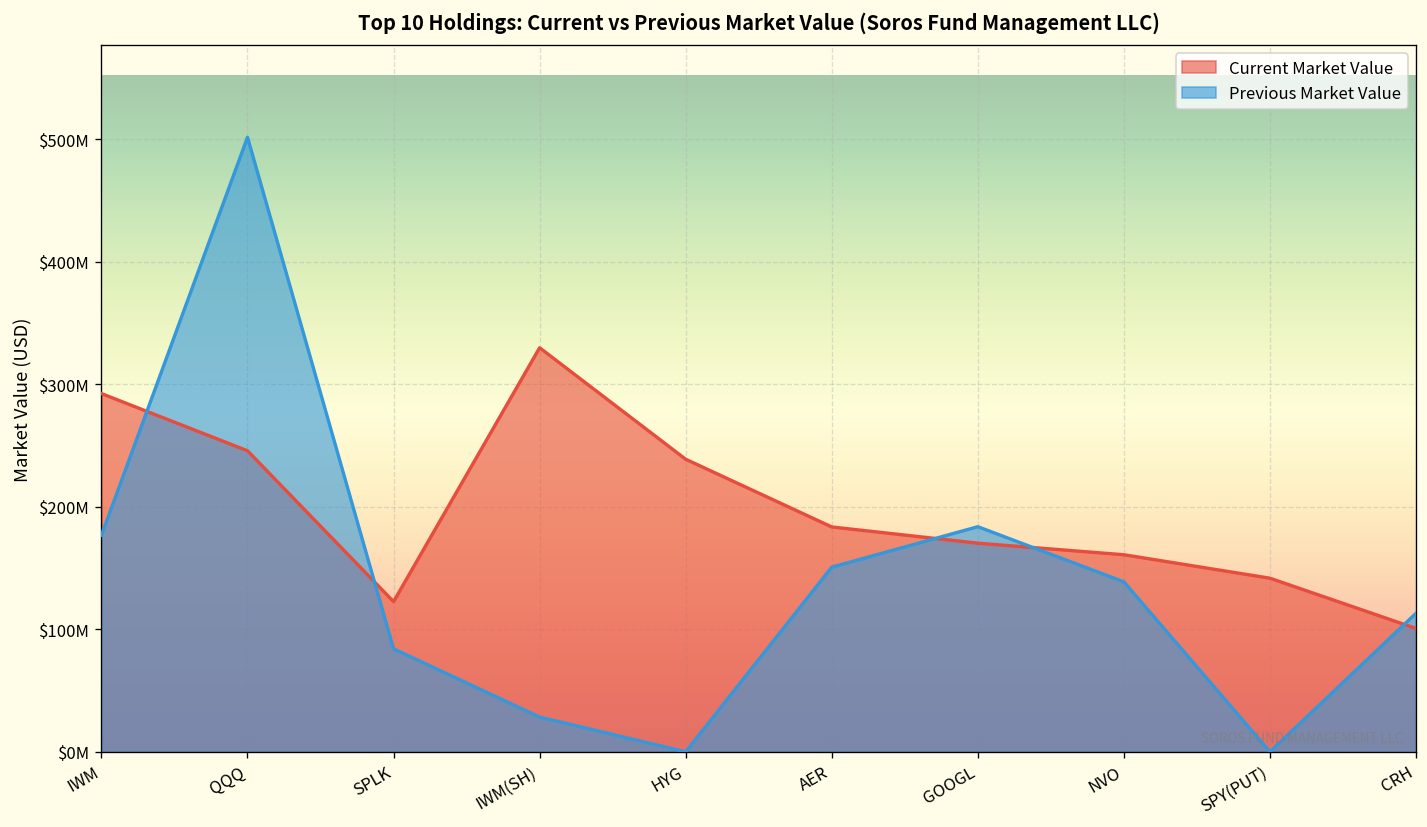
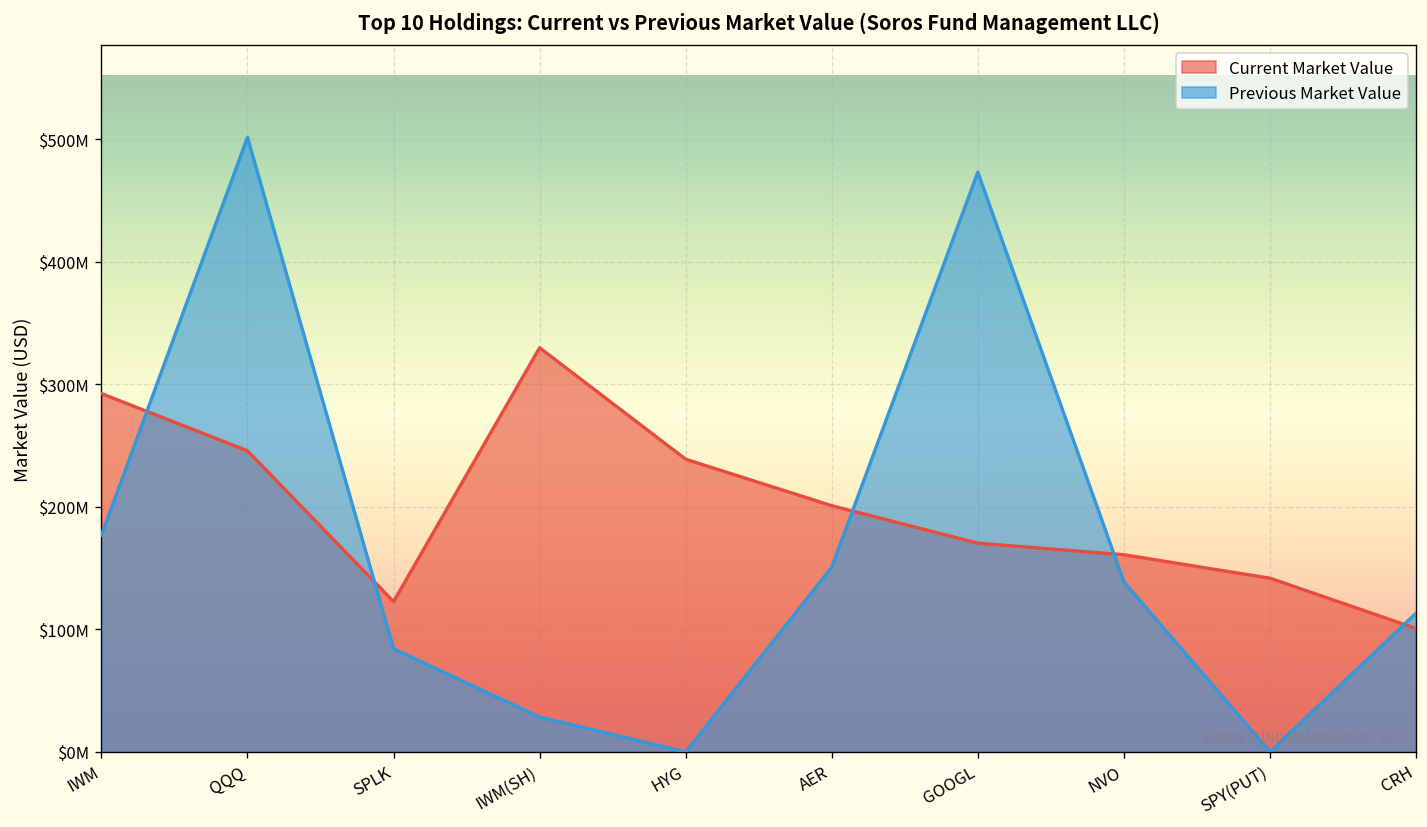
  {
    "Current Market Value": {
      "IWM": "$292000000",
      "QQQ": "$246000000",
      "SPLK": "$123000000",
      "IWM(SH)": "$330000000",
      "HYG": "$239000000",
-     "AER": "$184000000",
+     "AER": "$201000000",
      "GOOGL": "$170000000",
      "NVO": "$161000000",
      "SPY(PUT)": "$142000000",
      "CRH": "$101000000"
    },
    "Previous Market Value": {
      "IWM": "$177000000",
      "QQQ": "$502000000",
      "SPLK": "$84000000",
      "IWM(SH)": "$28000000",
      "HYG": "$0",
      "AER": "$151000000",
-     "GOOGL": "$184000000",
+     "GOOGL": "$473000000",
      "NVO": "$139000000",
      "SPY(PUT)": "$0",
      "CRH": "$113000000"
    }
  }
